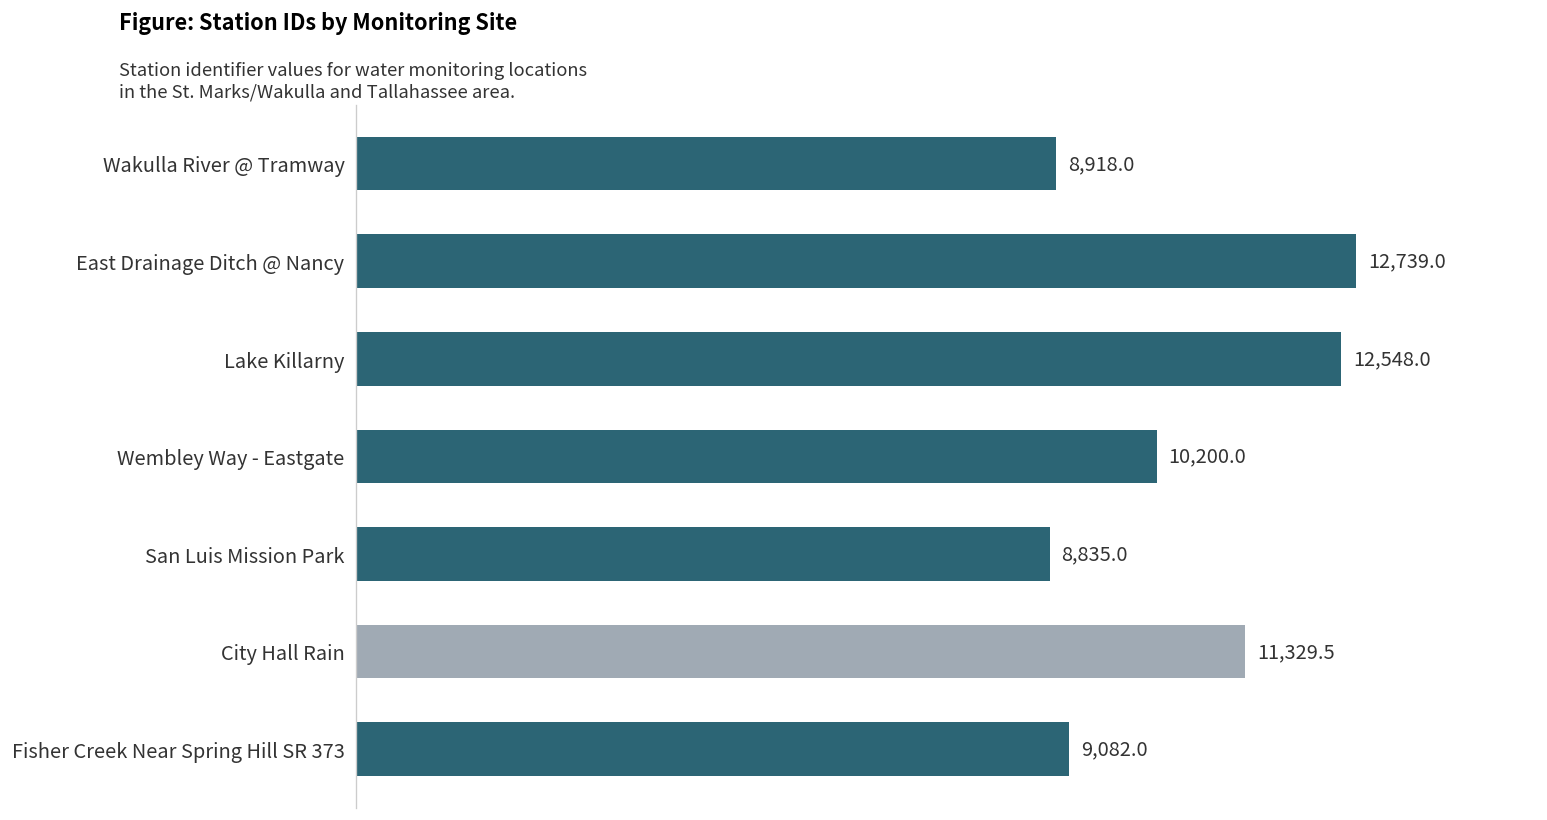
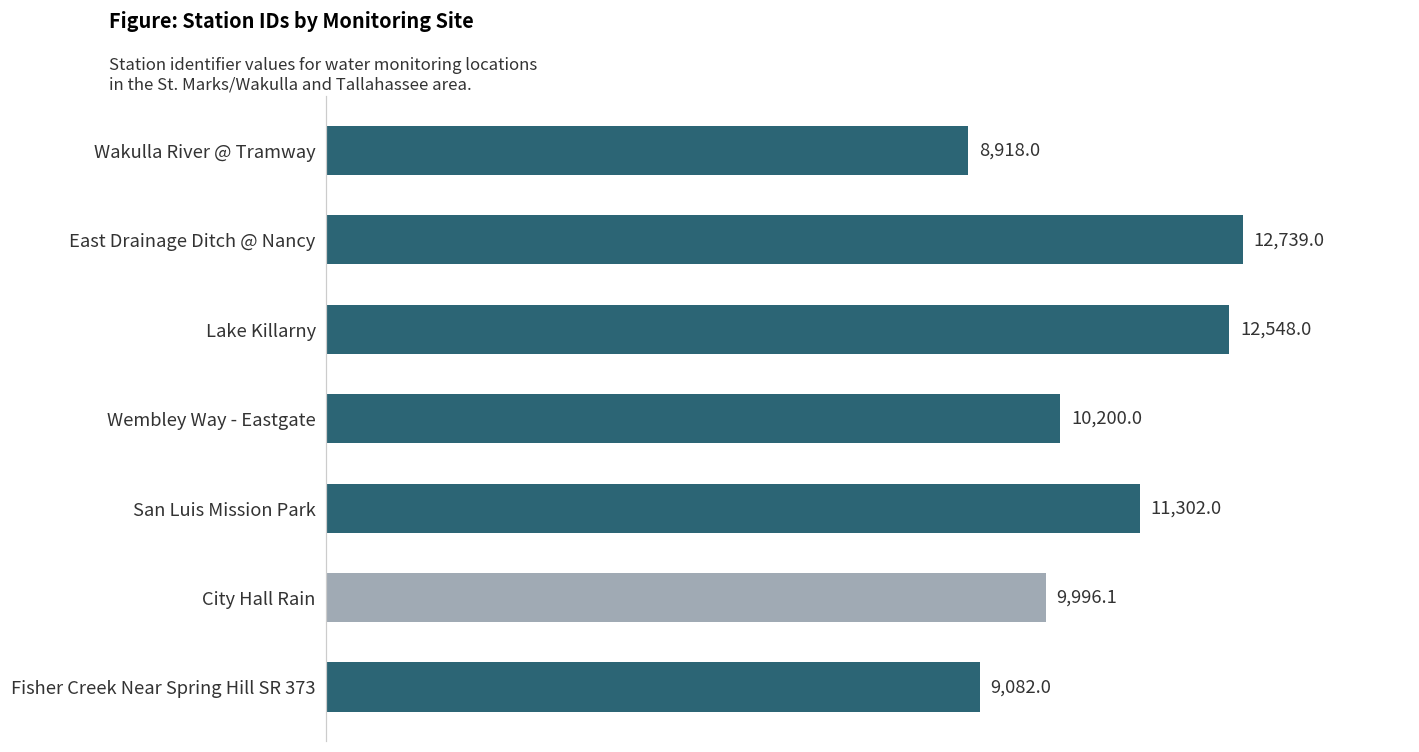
  {
    "Wakulla River @ Tramway": "8,918.0",
    "East Drainage Ditch @ Nancy": "12,739.0",
    "Lake Killarny": "12,548.0",
    "Wembley Way - Eastgate": "10,200.0",
-   "San Luis Mission Park": "8,835.0",
-   "City Hall Rain": "11,329.5",
+   "San Luis Mission Park": "11,302.0",
+   "City Hall Rain": "9,996.1",
    "Fisher Creek Near Spring Hill SR 373": "9,082.0"
  }
